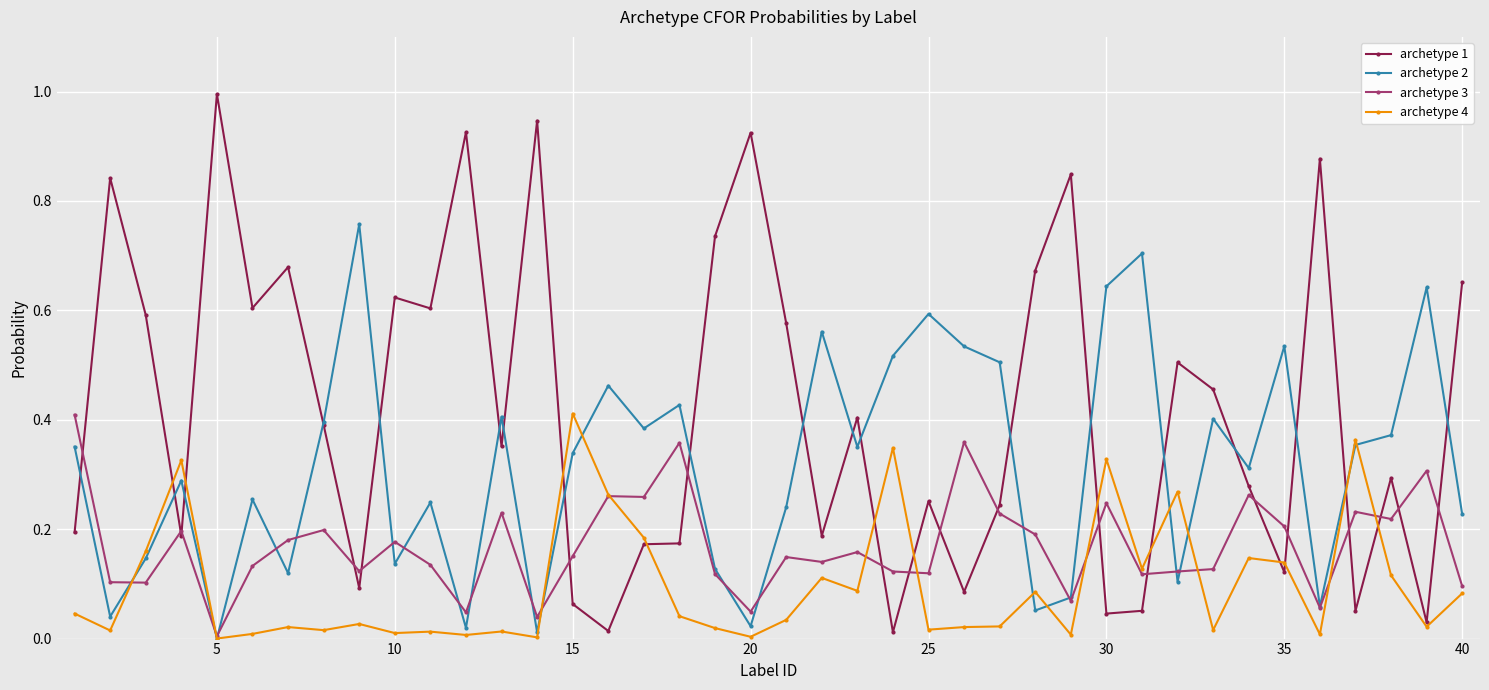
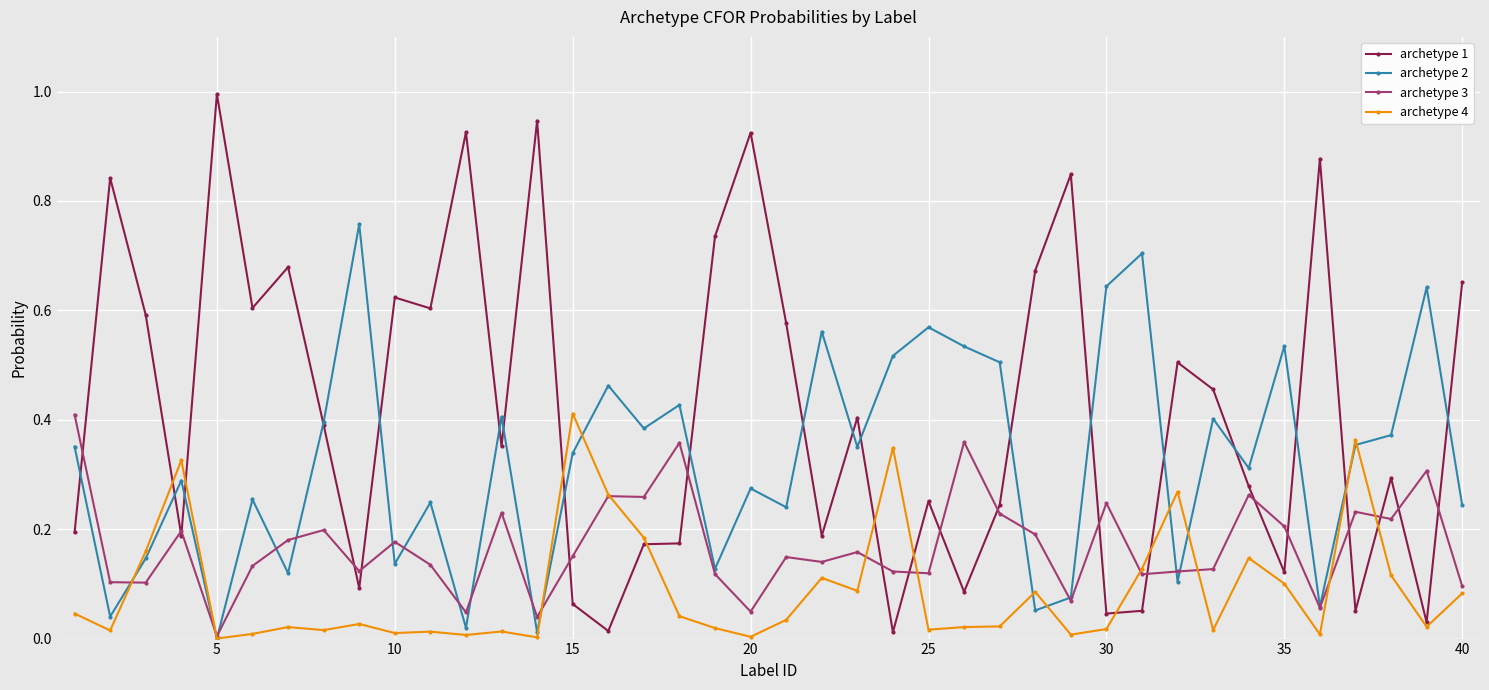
  {
    "archetype 2": {
      "10": 0.14,
      "15": 0.34,
-     "20": 0.02,
-     "25": 0.59,
+     "20": 0.27,
+     "25": 0.57,
      "30": 0.64,
      "35": 0.53,
-     "40": 0.23
+     "40": 0.24
    },
    "archetype 4": {
      "10": 0.01,
      "15": 0.41,
      "20": 0.00,
      "25": 0.02,
-     "30": 0.33,
-     "35": 0.14,
+     "30": 0.02,
+     "35": 0.10,
      "40": 0.08
    }
  }
